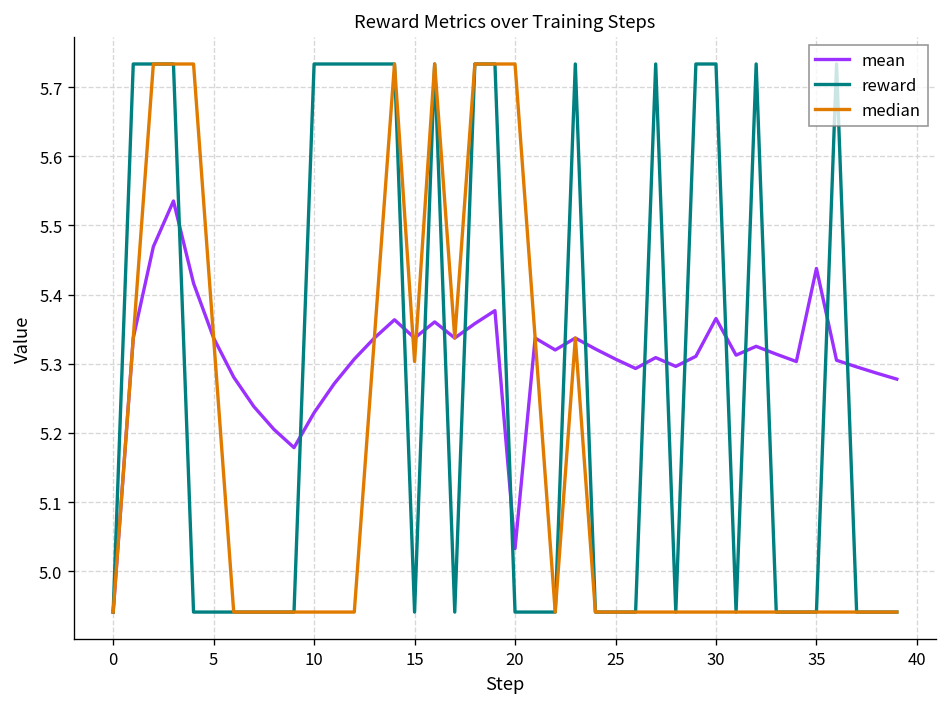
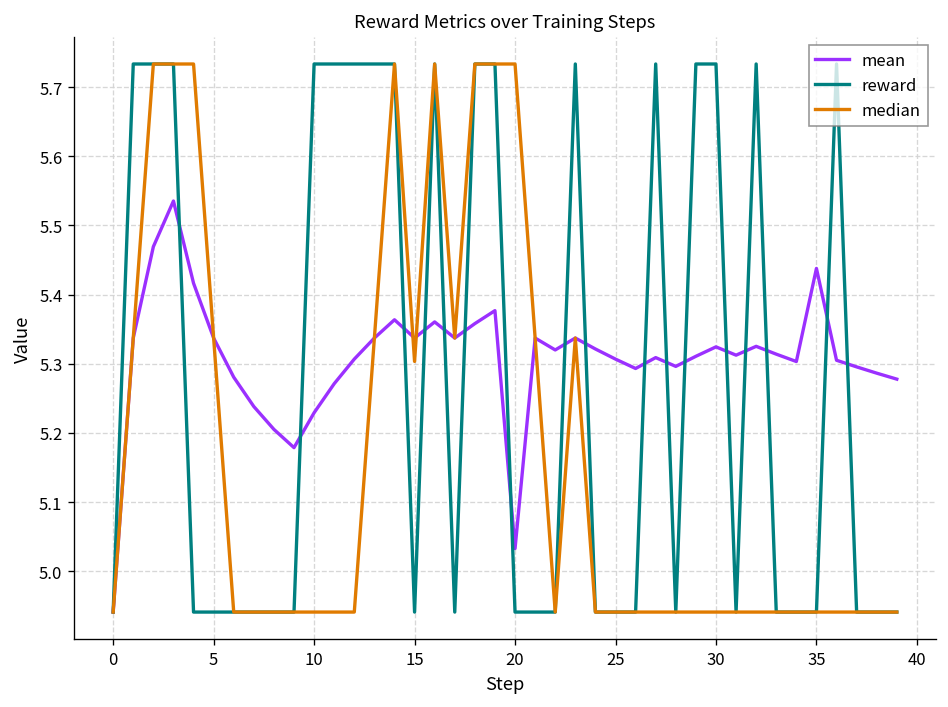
  {
    "mean": {
      "10": 5.23,
      "15": 5.34,
      "20": 5.03,
      "25": 5.31,
-     "30": 5.37,
+     "30": 5.32,
      "35": 5.44
    },
    "reward": {
      "5": 4.94,
      "10": 5.73,
      "15": 4.94,
      "20": 4.94,
      "30": 5.73
    },
    "median": {
      "10": 4.94,
      "15": 5.30,
      "20": 5.73,
      "30": 4.94
    }
  }
